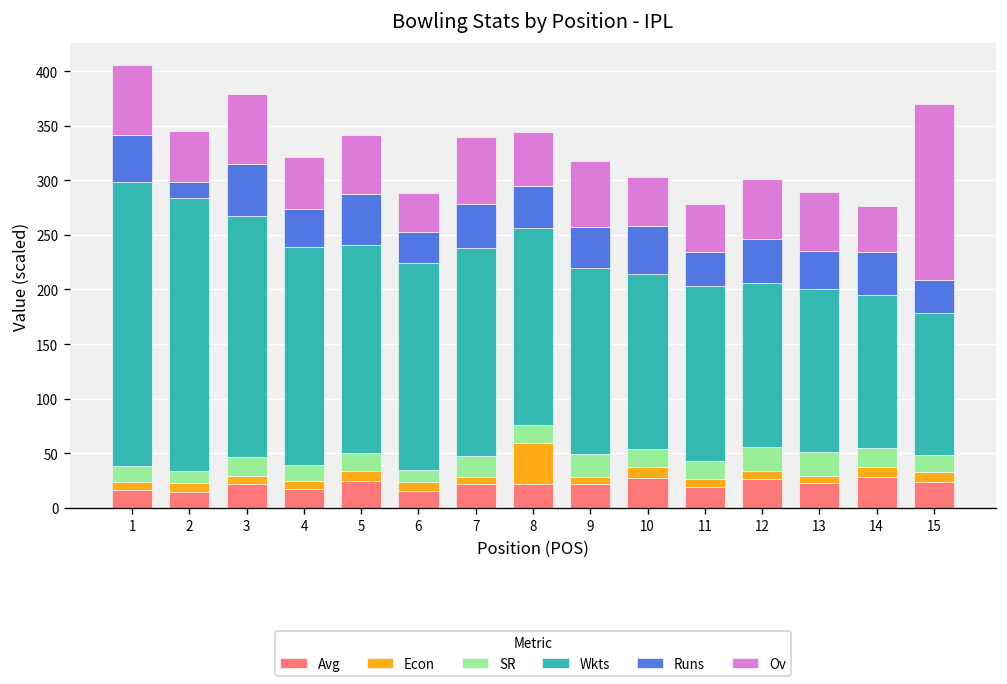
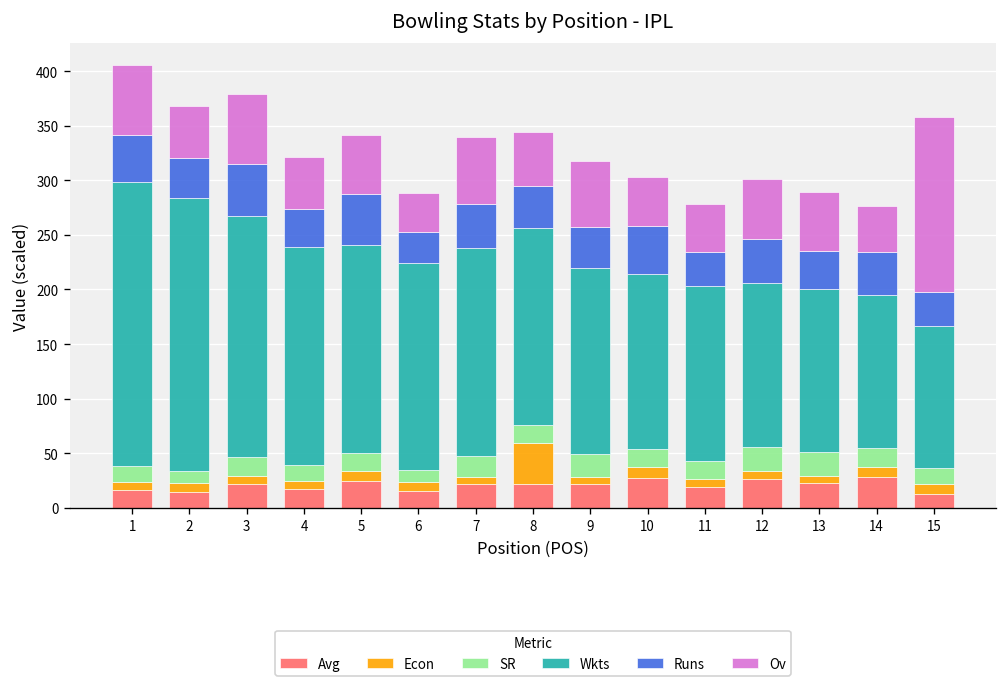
  {
    "Avg": {
      "1": 20,
      "2": 10,
      "3": 20,
      "4": 20,
      "5": 20,
      "6": 20,
      "7": 20,
      "8": 20,
      "9": 20,
      "10": 30,
      "11": 20,
      "12": 30,
      "13": 20,
      "14": 30,
-     "15": 20
+     "15": 10
    },
    "Econ": {
      "1": 10,
      "2": 10,
      "3": 10,
      "4": 10,
      "5": 10,
      "6": 10,
      "7": 10,
      "8": 40,
      "9": 10,
      "10": 10,
      "11": 10,
      "12": 10,
      "13": 10,
      "14": 10,
      "15": 10
    },
    "SR": {
      "1": 10,
      "2": 10,
      "3": 20,
      "4": 10,
      "5": 20,
      "6": 10,
      "7": 20,
      "8": 20,
      "9": 20,
      "10": 20,
      "11": 20,
      "12": 20,
      "13": 20,
      "14": 20,
      "15": 20
    },
    "Wkts": {
      "1": 260,
      "2": 250,
      "3": 220,
      "4": 200,
      "5": 190,
      "6": 190,
      "7": 190,
      "8": 180,
      "9": 170,
      "10": 160,
      "11": 160,
      "12": 150,
      "13": 150,
      "14": 140,
      "15": 130
    },
    "Runs": {
      "1": 40,
-     "2": 10,
+     "2": 40,
      "3": 50,
      "4": 30,
      "5": 50,
      "6": 30,
      "7": 40,
      "8": 40,
      "9": 40,
      "10": 40,
      "11": 30,
      "12": 40,
      "13": 30,
      "14": 40,
      "15": 30
    },
    "Ov": {
      "1": 60,
      "2": 50,
      "3": 60,
      "4": 50,
      "5": 50,
      "6": 40,
      "7": 60,
      "8": 50,
      "9": 60,
      "10": 50,
      "11": 40,
      "12": 60,
      "13": 50,
      "14": 40,
      "15": 160
    }
  }
